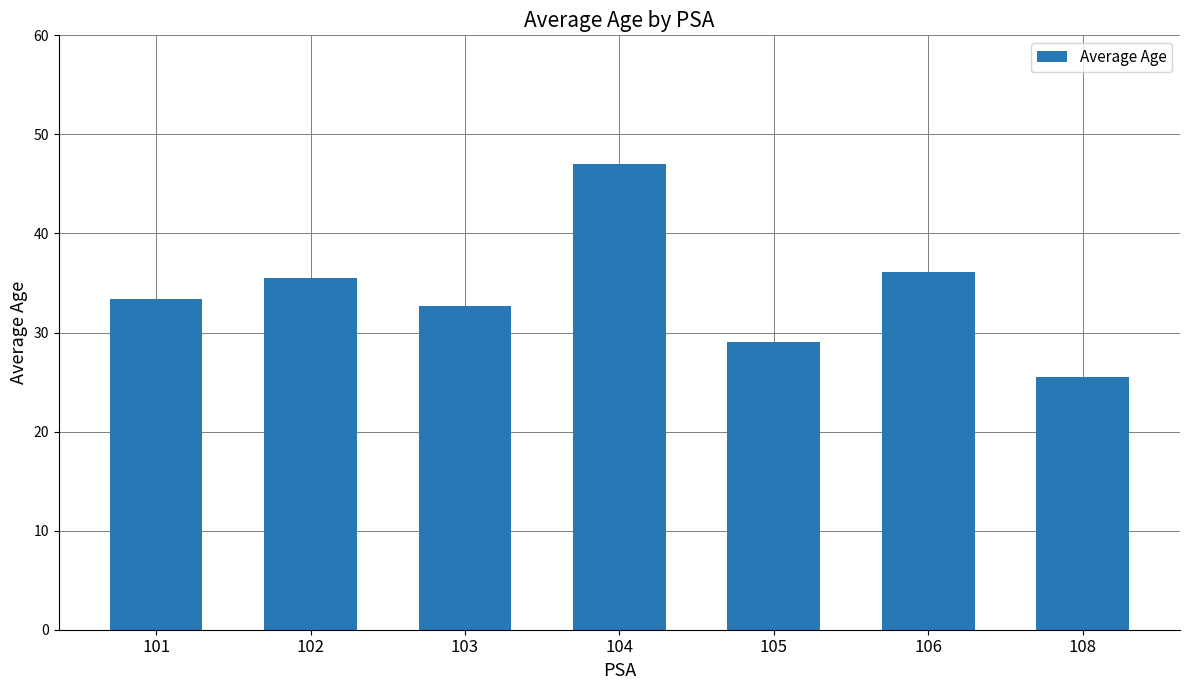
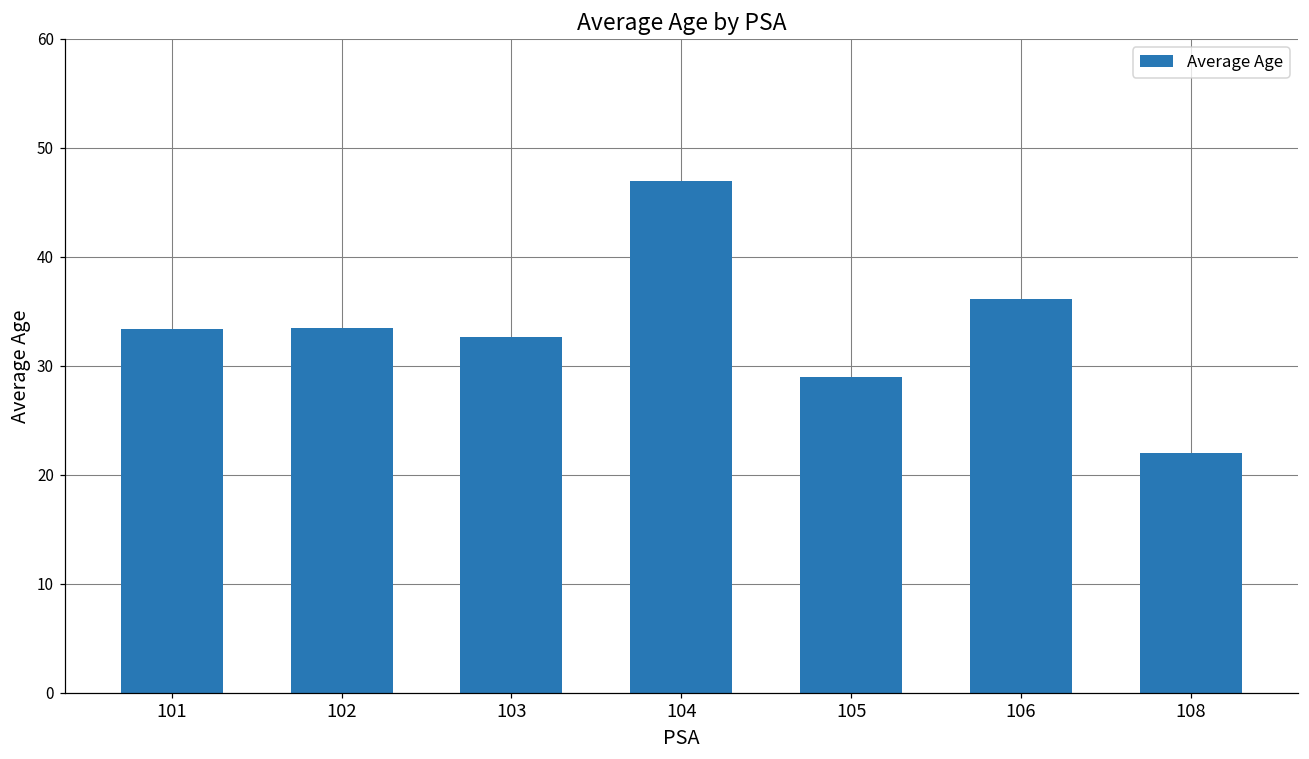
  {
    "101": 33,
-   "102": 36,
+   "102": 34,
    "103": 33,
    "104": 47,
    "105": 29,
    "106": 36,
-   "108": 26
+   "108": 22
  }
